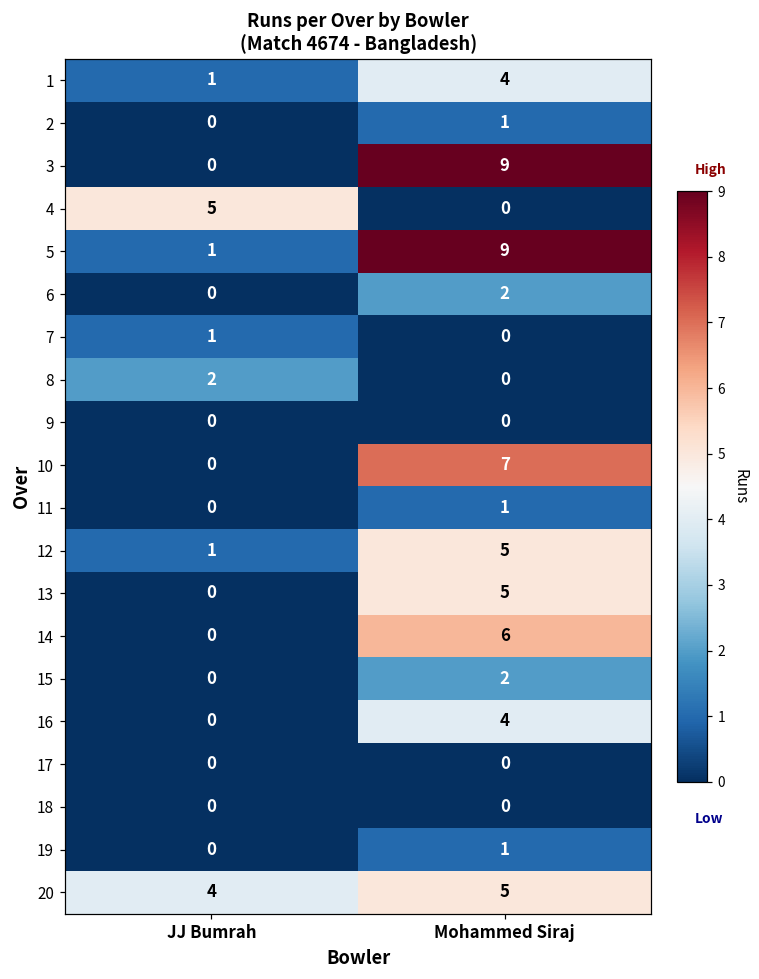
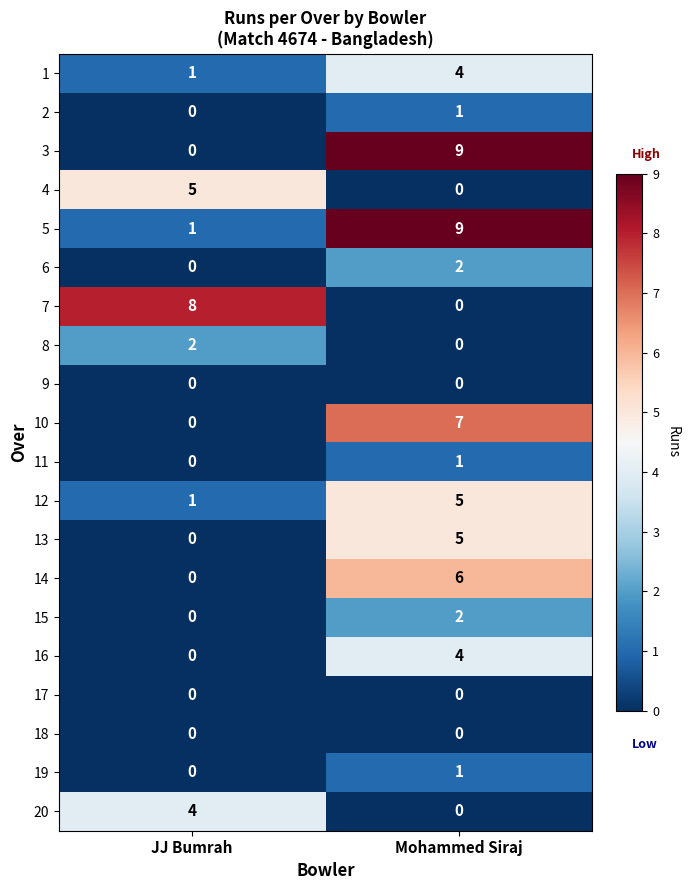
  {
    "1": {
      "JJ Bumrah": 1,
      "Mohammed Siraj": 4
    },
    "2": {
      "JJ Bumrah": 0,
      "Mohammed Siraj": 1
    },
    "3": {
      "JJ Bumrah": 0,
      "Mohammed Siraj": 9
    },
    "4": {
      "JJ Bumrah": 5,
      "Mohammed Siraj": 0
    },
    "5": {
      "JJ Bumrah": 1,
      "Mohammed Siraj": 9
    },
    "6": {
      "JJ Bumrah": 0,
      "Mohammed Siraj": 2
    },
    "7": {
-     "JJ Bumrah": 1,
+     "JJ Bumrah": 8,
      "Mohammed Siraj": 0
    },
    "8": {
      "JJ Bumrah": 2,
      "Mohammed Siraj": 0
    },
    "9": {
      "JJ Bumrah": 0,
      "Mohammed Siraj": 0
    },
    "10": {
      "JJ Bumrah": 0,
      "Mohammed Siraj": 7
    },
    "11": {
      "JJ Bumrah": 0,
      "Mohammed Siraj": 1
    },
    "12": {
      "JJ Bumrah": 1,
      "Mohammed Siraj": 5
    },
    "13": {
      "JJ Bumrah": 0,
      "Mohammed Siraj": 5
    },
    "14": {
      "JJ Bumrah": 0,
      "Mohammed Siraj": 6
    },
    "15": {
      "JJ Bumrah": 0,
      "Mohammed Siraj": 2
    },
    "16": {
      "JJ Bumrah": 0,
      "Mohammed Siraj": 4
    },
    "17": {
      "JJ Bumrah": 0,
      "Mohammed Siraj": 0
    },
    "18": {
      "JJ Bumrah": 0,
      "Mohammed Siraj": 0
    },
    "19": {
      "JJ Bumrah": 0,
      "Mohammed Siraj": 1
    },
    "20": {
      "JJ Bumrah": 4,
-     "Mohammed Siraj": 5
+     "Mohammed Siraj": 0
    }
  }
